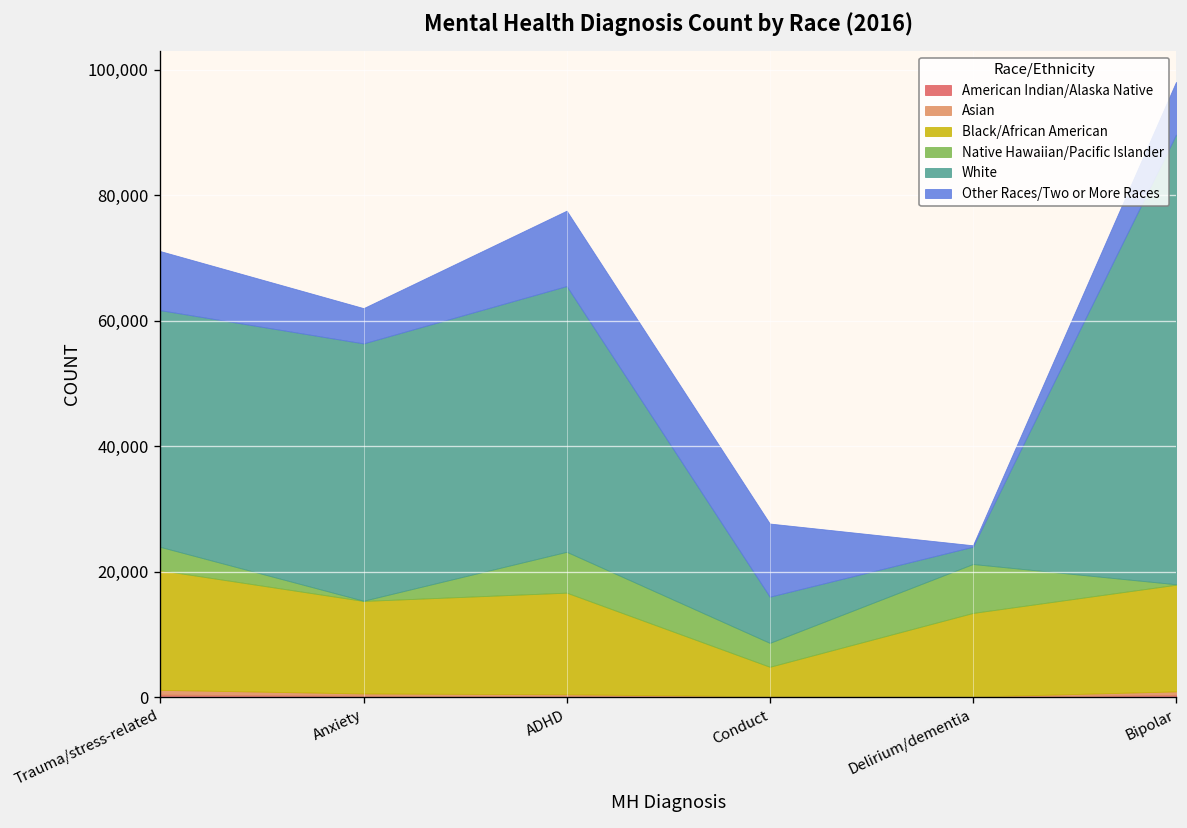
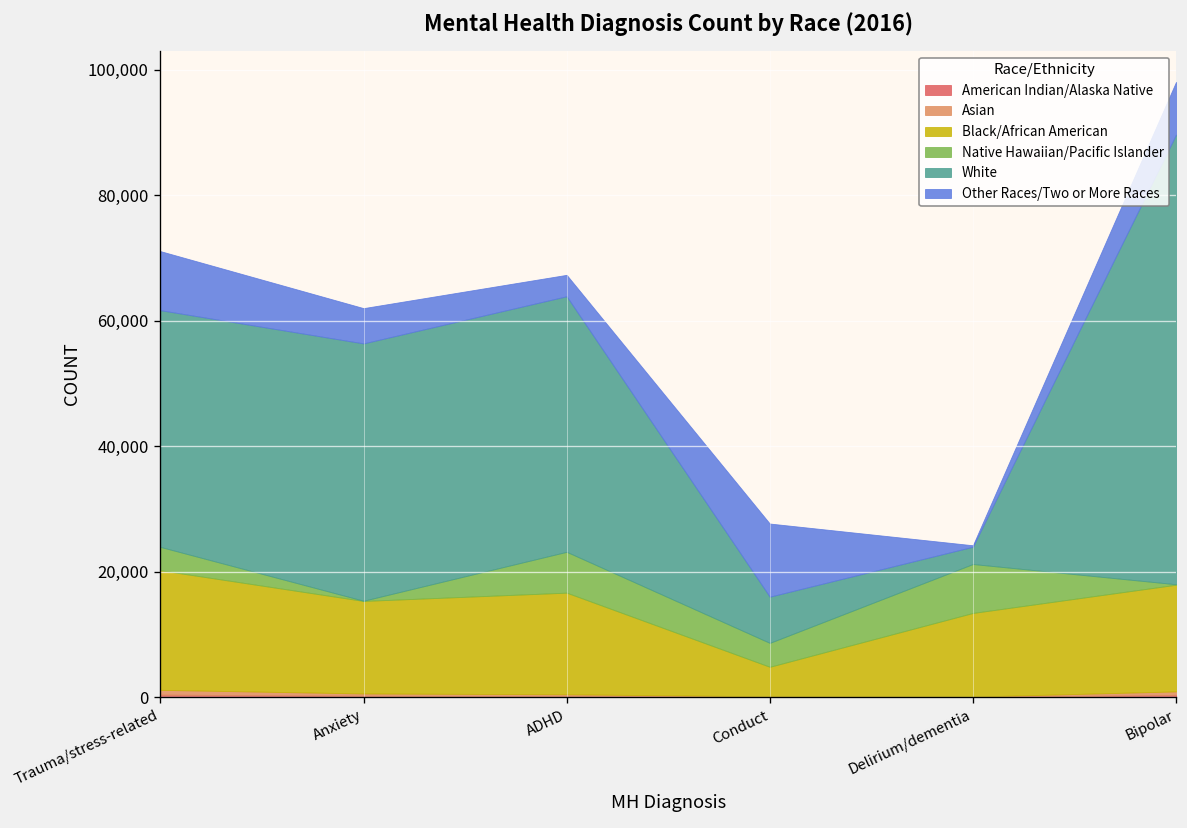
  {
    "Black/African American": {
      "Trauma/stress-related": "19,000",
      "ADHD": "16,000",
      "Conduct": "5,000",
      "Delirium/dementia": "13,000"
    },
    "Native Hawaiian/Pacific Islander": {
      "Trauma/stress-related": "4,000",
      "ADHD": "7,000",
      "Conduct": "4,000",
      "Delirium/dementia": "8,000"
    },
    "White": {
      "Trauma/stress-related": "38,000",
      "Anxiety": "41,000",
-     "ADHD": "42,000",
+     "ADHD": "41,000",
      "Conduct": "7,000",
      "Bipolar": "72,000"
    },
    "Other Races/Two or More Races": {
      "Trauma/stress-related": "9,000",
      "Anxiety": "6,000",
-     "ADHD": "12,000",
+     "ADHD": "3,000",
      "Conduct": "12,000",
      "Bipolar": "8,000"
    }
  }
